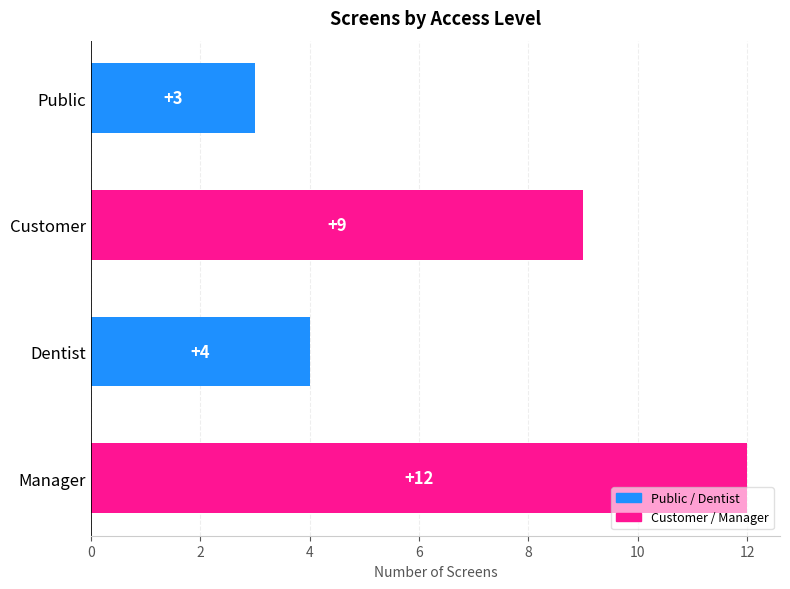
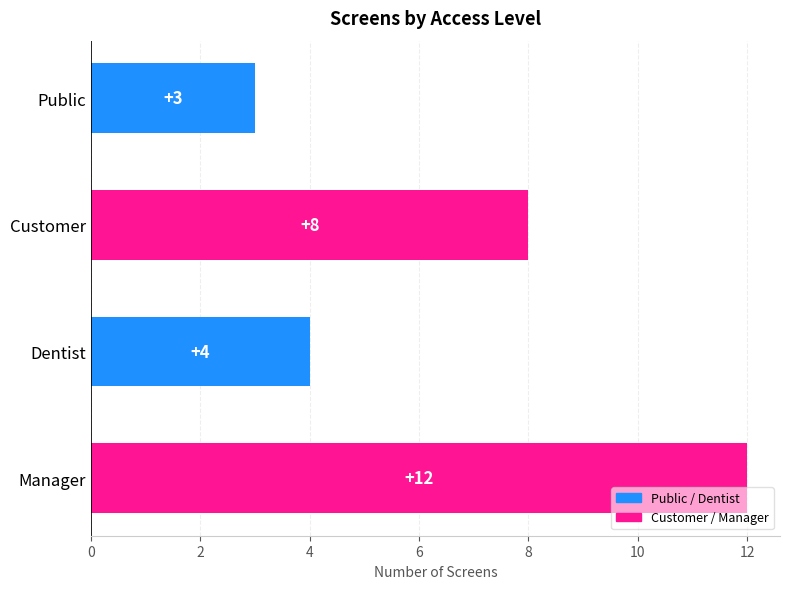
  {
    "Public": "+3",
-   "Customer": "+9",
+   "Customer": "+8",
    "Dentist": "+4",
    "Manager": "+12"
  }
